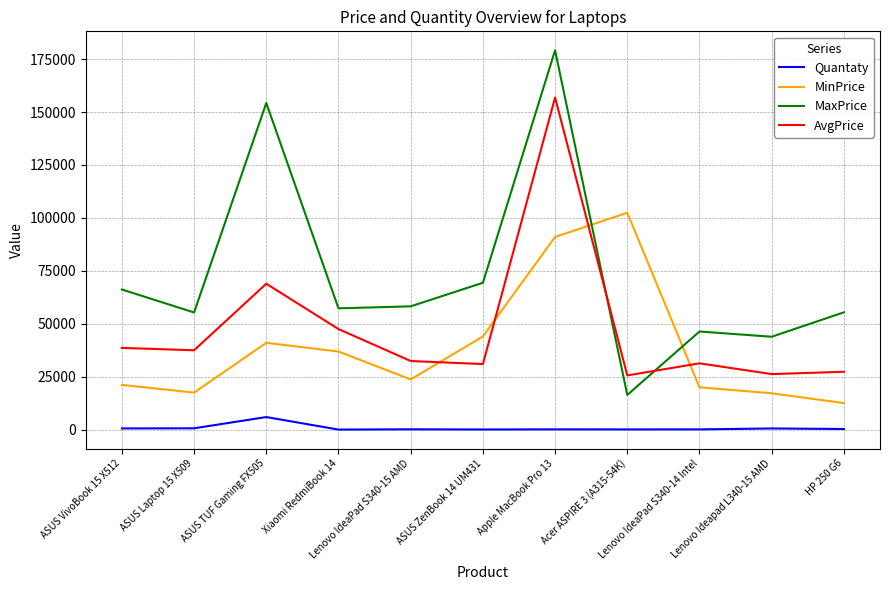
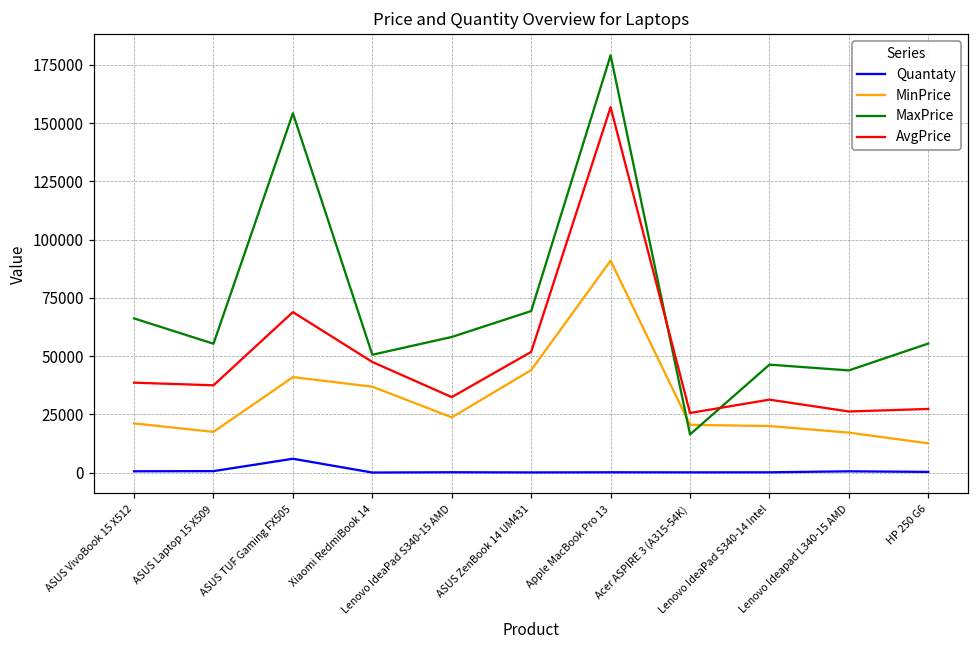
  {
    "Quantaty": {
      "ASUS VivoBook 15 X512": 1000,
      "ASUS Laptop 15 X509": 1000,
      "ASUS TUF Gaming FX505": 6000,
      "Xiaomi RedmiBook 14": 0,
      "Lenovo IdeaPad S340-15 AMD": 0,
      "ASUS ZenBook 14 UM431": 0,
      "Apple MacBook Pro 13": 0,
      "Acer ASPIRE 3 (A315-54K)": 0,
      "Lenovo IdeaPad S340-14 Intel": 0,
      "Lenovo Ideapad L340-15 AMD": 1000,
      "HP 250 G6": 0
    },
    "MinPrice": {
      "ASUS VivoBook 15 X512": 21000,
      "ASUS Laptop 15 X509": 17000,
      "ASUS TUF Gaming FX505": 41000,
      "Xiaomi RedmiBook 14": 37000,
      "Lenovo IdeaPad S340-15 AMD": 24000,
      "ASUS ZenBook 14 UM431": 44000,
      "Apple MacBook Pro 13": 91000,
-     "Acer ASPIRE 3 (A315-54K)": 102000,
+     "Acer ASPIRE 3 (A315-54K)": 21000,
      "Lenovo IdeaPad S340-14 Intel": 20000,
      "Lenovo Ideapad L340-15 AMD": 17000,
      "HP 250 G6": 13000
    },
    "MaxPrice": {
      "ASUS VivoBook 15 X512": 66000,
      "ASUS Laptop 15 X509": 55000,
      "ASUS TUF Gaming FX505": 154000,
-     "Xiaomi RedmiBook 14": 57000,
+     "Xiaomi RedmiBook 14": 51000,
      "Lenovo IdeaPad S340-15 AMD": 58000,
      "ASUS ZenBook 14 UM431": 69000,
      "Apple MacBook Pro 13": 179000,
      "Acer ASPIRE 3 (A315-54K)": 16000,
      "Lenovo IdeaPad S340-14 Intel": 46000,
      "Lenovo Ideapad L340-15 AMD": 44000,
      "HP 250 G6": 55000
    },
    "AvgPrice": {
      "ASUS VivoBook 15 X512": 39000,
      "ASUS Laptop 15 X509": 37000,
      "ASUS TUF Gaming FX505": 69000,
      "Xiaomi RedmiBook 14": 47000,
      "Lenovo IdeaPad S340-15 AMD": 32000,
-     "ASUS ZenBook 14 UM431": 31000,
+     "ASUS ZenBook 14 UM431": 52000,
      "Apple MacBook Pro 13": 157000,
      "Acer ASPIRE 3 (A315-54K)": 26000,
      "Lenovo IdeaPad S340-14 Intel": 31000,
      "Lenovo Ideapad L340-15 AMD": 26000,
      "HP 250 G6": 27000
    }
  }
